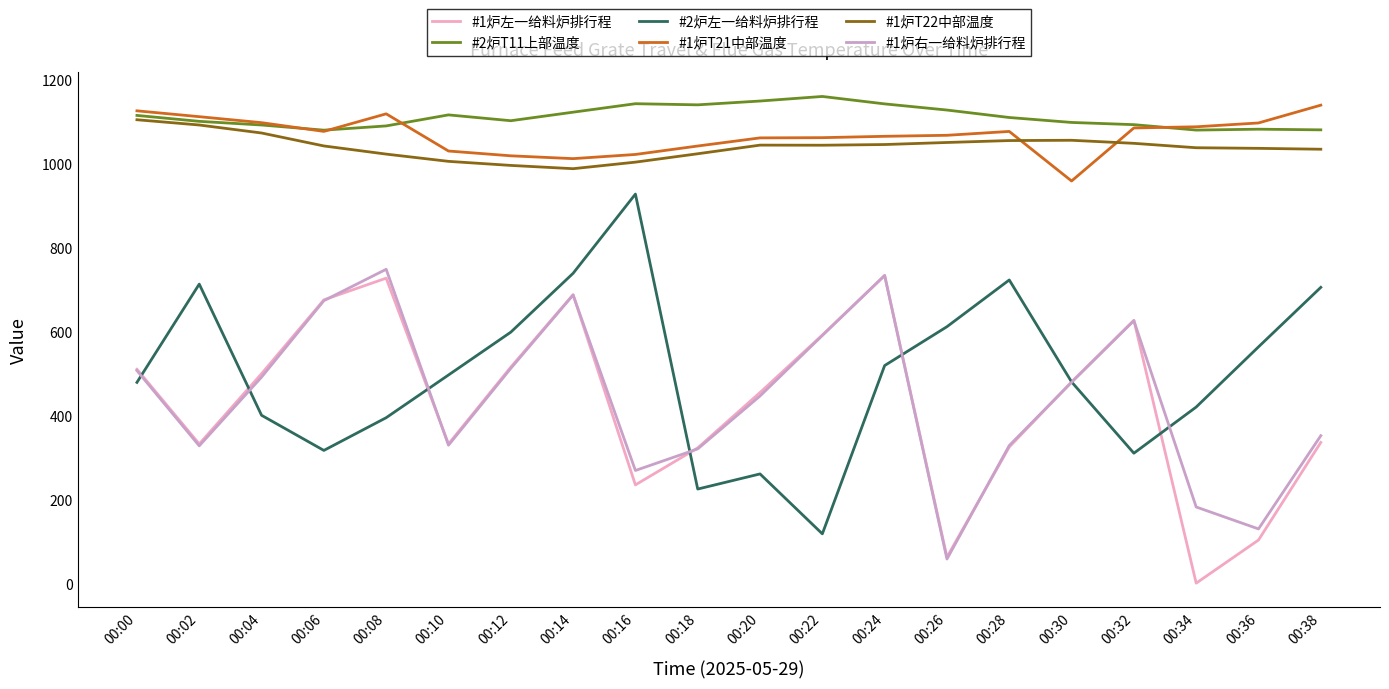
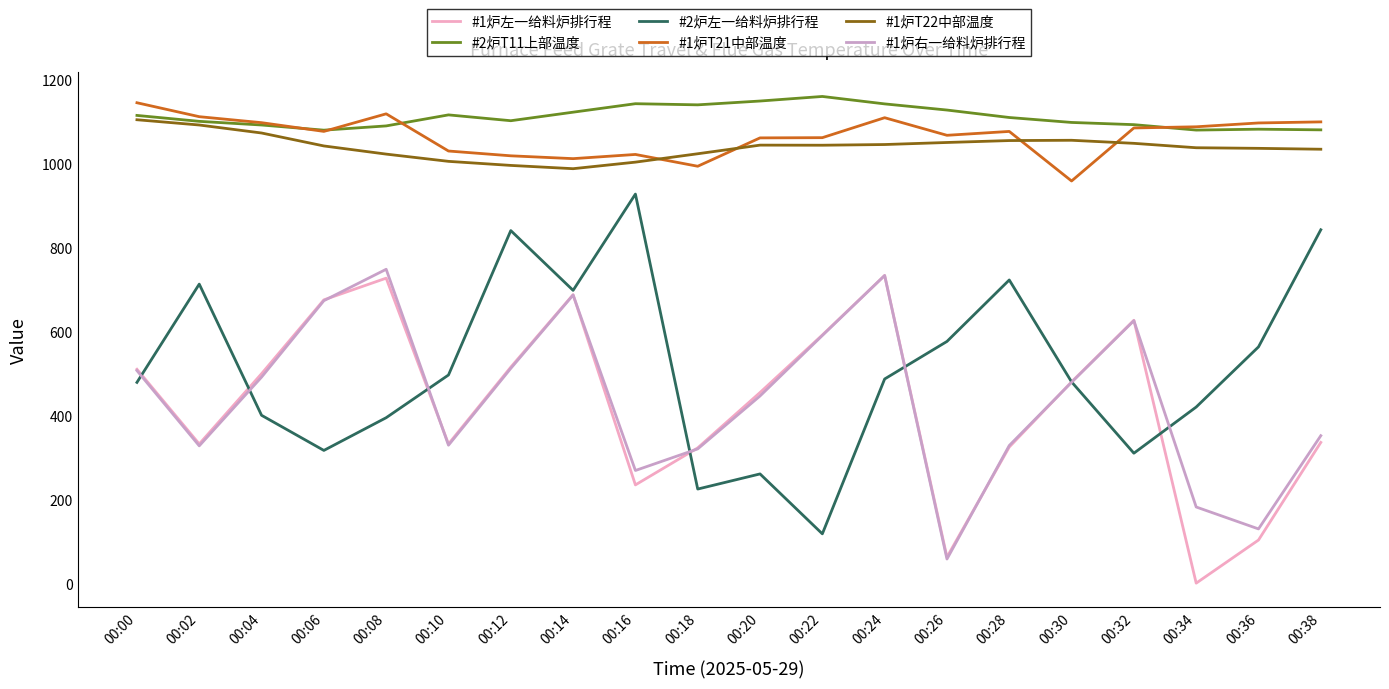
  {
    "#2炉左一给料炉排行程": {
      "00:00": 480,
      "00:02": 710,
      "00:04": 400,
      "00:06": 320,
      "00:08": 390,
      "00:10": 500,
-     "00:12": 600,
-     "00:14": 740,
+     "00:12": 840,
+     "00:14": 700,
      "00:16": 930,
      "00:18": 230,
      "00:20": 260,
      "00:22": 120,
-     "00:24": 520,
-     "00:26": 610,
+     "00:24": 490,
+     "00:26": 580,
      "00:28": 720,
      "00:32": 310,
      "00:34": 420,
      "00:36": 560,
-     "00:38": 710
+     "00:38": 840
    },
    "#1炉T21中部温度": {
-     "00:00": 1130,
+     "00:00": 1140,
      "00:02": 1110,
      "00:08": 1120,
      "00:10": 1030,
      "00:12": 1020,
      "00:14": 1010,
      "00:16": 1020,
-     "00:18": 1040,
+     "00:18": 990,
      "00:20": 1060,
      "00:22": 1060,
-     "00:24": 1060,
+     "00:24": 1110,
      "00:26": 1070,
      "00:28": 1080,
      "00:30": 960,
      "00:32": 1080,
      "00:34": 1090,
      "00:36": 1100,
-     "00:38": 1140
+     "00:38": 1100
    }
  }
